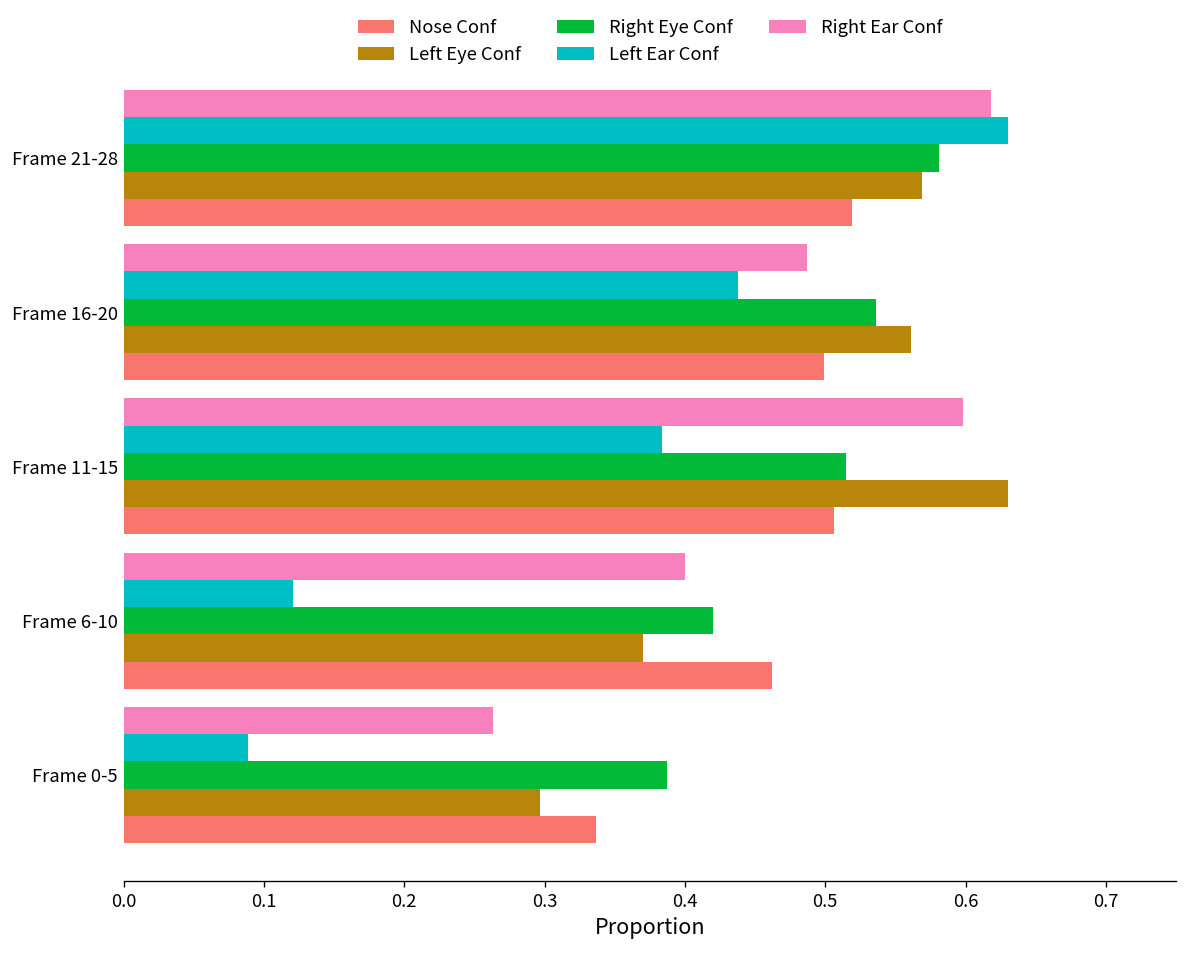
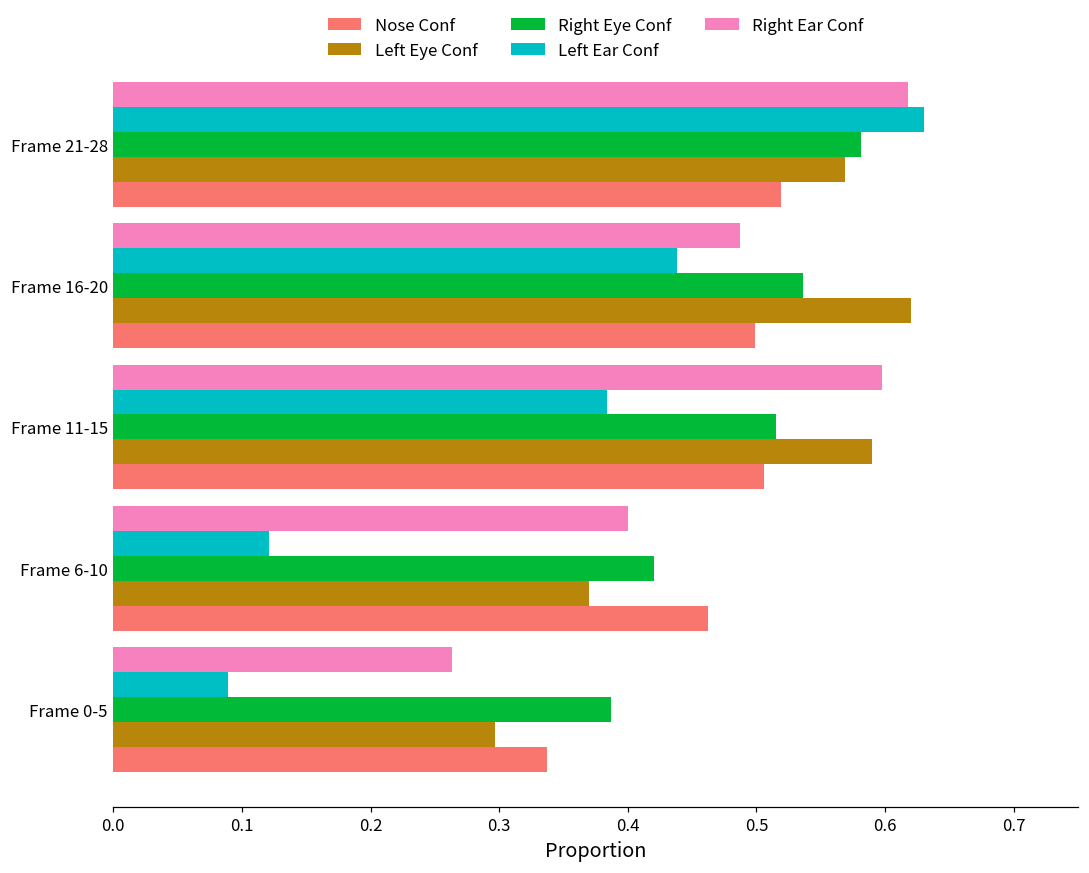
  {
    "Nose Conf": {
      "Frame 21-28": 0.519,
      "Frame 16-20": 0.499,
      "Frame 11-15": 0.506,
      "Frame 6-10": 0.462,
      "Frame 0-5": 0.337
    },
    "Left Eye Conf": {
      "Frame 21-28": 0.569,
-     "Frame 16-20": 0.561,
-     "Frame 11-15": 0.63,
+     "Frame 16-20": 0.620,
+     "Frame 11-15": 0.59,
      "Frame 6-10": 0.370,
      "Frame 0-5": 0.297
    },
    "Right Eye Conf": {
      "Frame 21-28": 0.581,
      "Frame 16-20": 0.536,
      "Frame 11-15": 0.515,
      "Frame 6-10": 0.420,
      "Frame 0-5": 0.387
    },
    "Left Ear Conf": {
      "Frame 21-28": 0.630,
      "Frame 16-20": 0.438,
      "Frame 11-15": 0.384,
      "Frame 6-10": 0.121,
      "Frame 0-5": 0.089
    },
    "Right Ear Conf": {
      "Frame 21-28": 0.618,
      "Frame 16-20": 0.487,
      "Frame 11-15": 0.598,
      "Frame 6-10": 0.400,
      "Frame 0-5": 0.263
    }
  }
